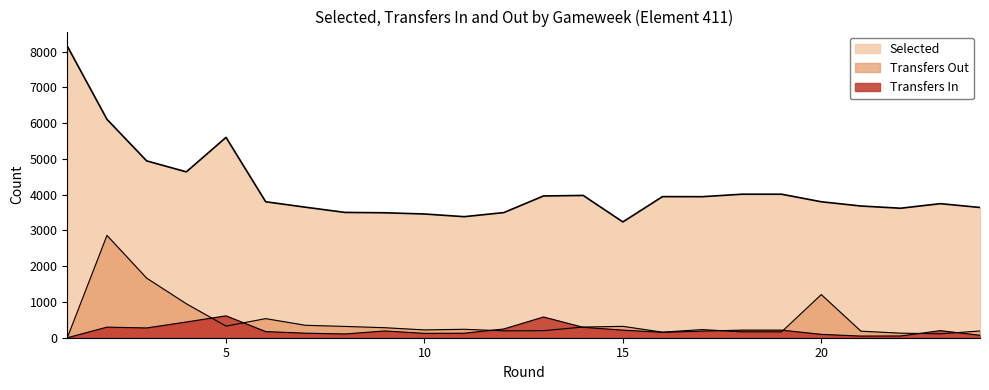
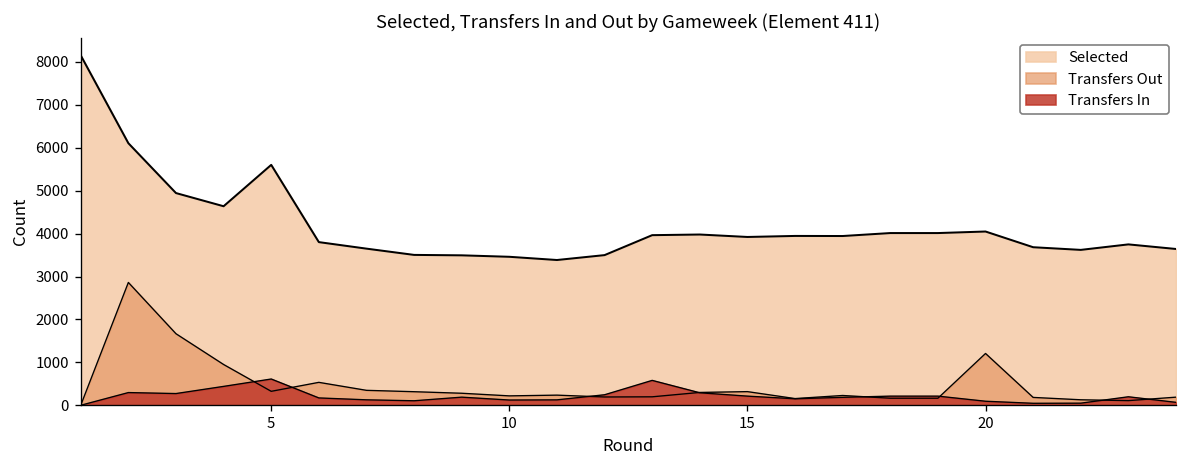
  {
    "Selected": {
      "5": 5600,
      "10": 3500,
-     "15": 3200,
-     "20": 3800
+     "15": 3900,
+     "20": 4000
    },
    "Transfers Out": {
      "5": 300,
      "10": 200,
      "15": 300,
      "20": 1200
    },
    "Transfers In": {
      "5": 600,
      "10": 100,
      "15": 200,
      "20": 100
    }
  }
